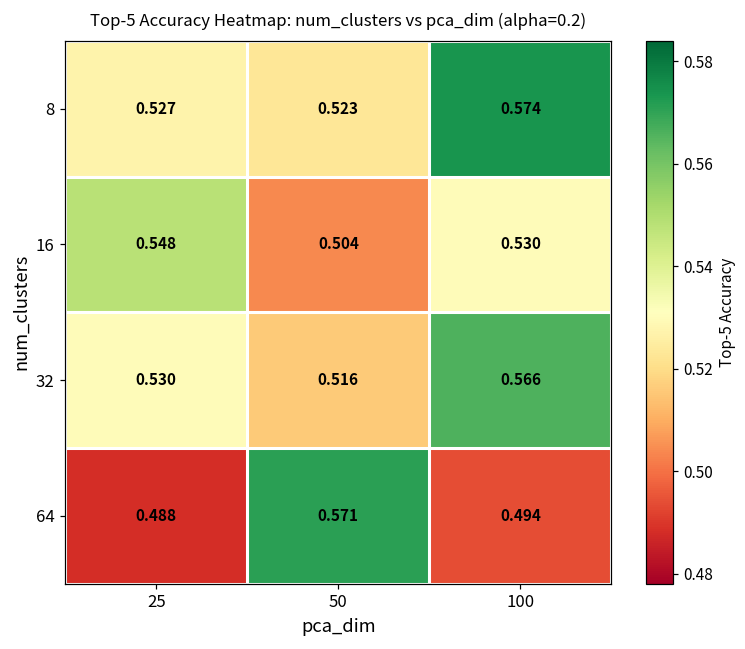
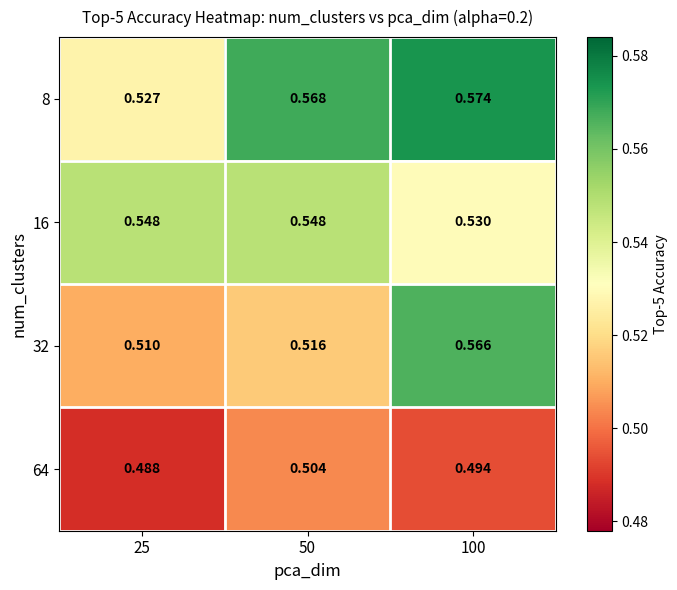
  {
    "8": {
      "25": 0.527,
-     "50": 0.523,
+     "50": 0.568,
      "100": 0.574
    },
    "16": {
      "25": 0.548,
-     "50": 0.504,
+     "50": 0.548,
      "100": 0.530
    },
    "32": {
-     "25": 0.530,
+     "25": 0.510,
      "50": 0.516,
      "100": 0.566
    },
    "64": {
      "25": 0.488,
-     "50": 0.571,
+     "50": 0.504,
      "100": 0.494
    }
  }
